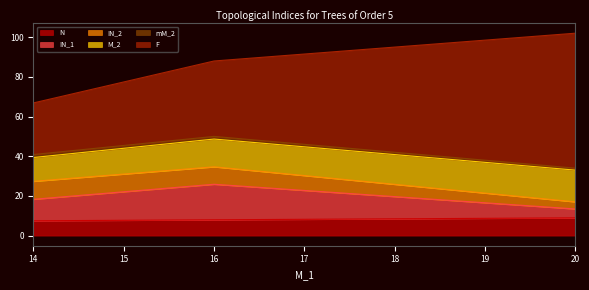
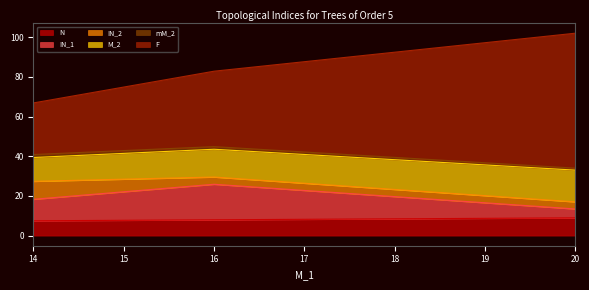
  {
    "IN_1": {
      "14": 11,
      "16": 18,
      "20": 4
    },
    "IN_2": {
      "14": 9,
-     "16": 9,
+     "16": 4,
      "20": 4
    },
    "M_2": {
      "14": 12,
      "16": 14
    }
  }
